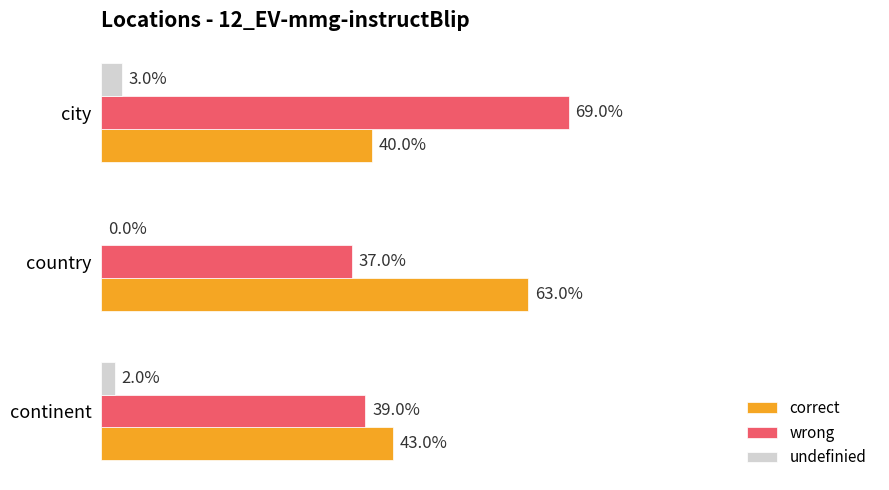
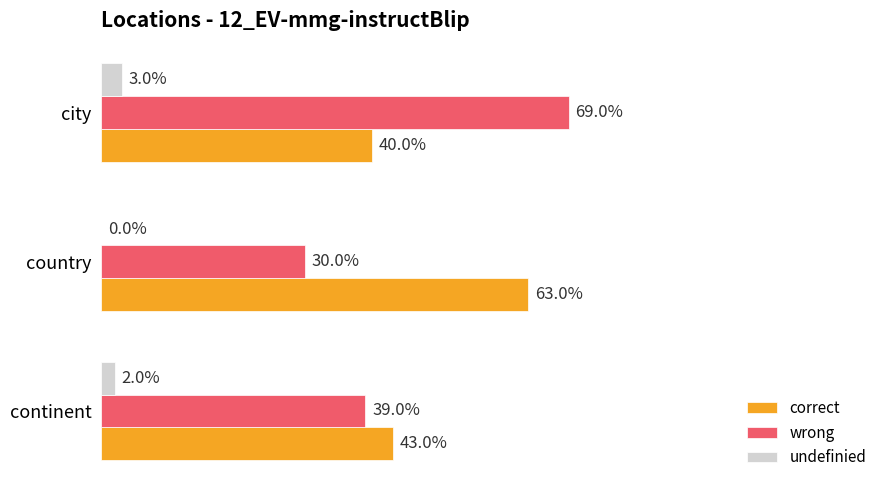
  {
    "correct": {
      "city": "40.0%",
      "country": "63.0%",
      "continent": "43.0%"
    },
    "wrong": {
      "city": "69.0%",
-     "country": "37.0%",
+     "country": "30.0%",
      "continent": "39.0%"
    },
    "undefinied": {
      "city": "3.0%",
      "country": "0.0%",
      "continent": "2.0%"
    }
  }
